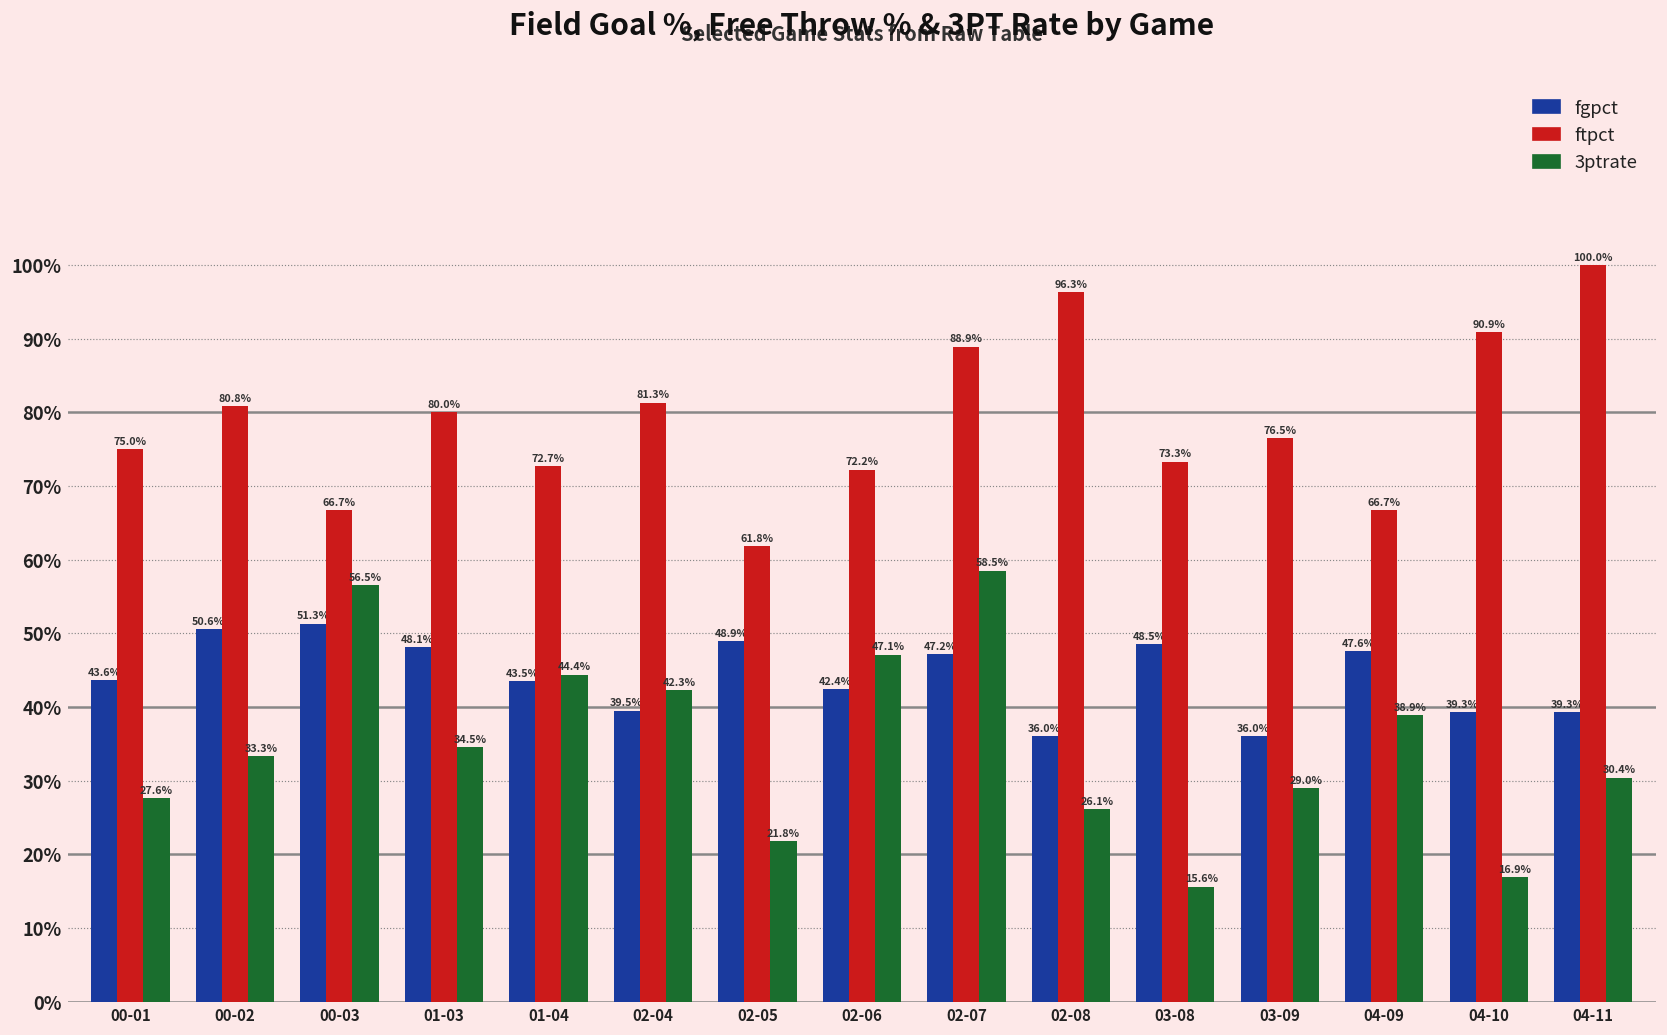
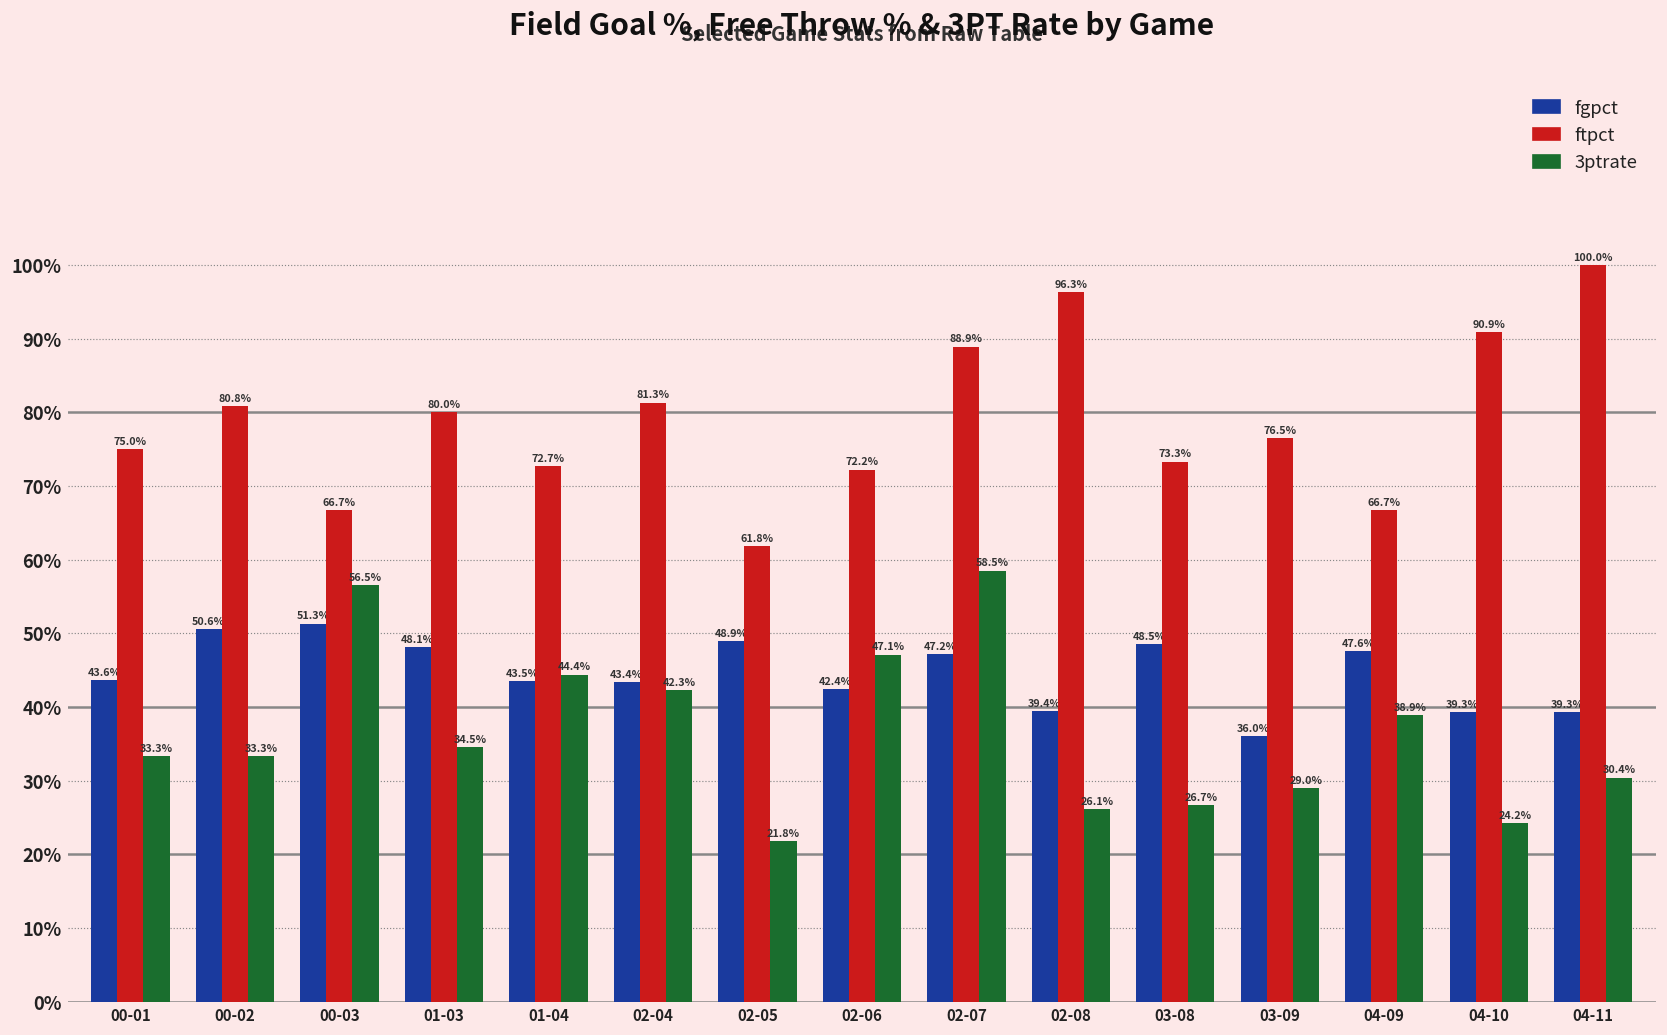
  {
    "fgpct": {
      "00-01": "43.6%",
      "00-02": "50.6%",
      "00-03": "51.3%",
      "01-03": "48.1%",
      "01-04": "43.5%",
-     "02-04": "39.5%",
+     "02-04": "43.4%",
      "02-05": "48.9%",
      "02-06": "42.4%",
      "02-07": "47.2%",
-     "02-08": "36.0%",
+     "02-08": "39.4%",
      "03-08": "48.5%",
      "03-09": "36.0%",
      "04-09": "47.6%",
      "04-10": "39.3%",
      "04-11": "39.3%"
    },
    "ftpct": {
      "00-01": "75.0%",
      "00-02": "80.8%",
      "00-03": "66.7%",
      "01-03": "80.0%",
      "01-04": "72.7%",
      "02-04": "81.3%",
      "02-05": "61.8%",
      "02-06": "72.2%",
      "02-07": "88.9%",
      "02-08": "96.3%",
      "03-08": "73.3%",
      "03-09": "76.5%",
      "04-09": "66.7%",
      "04-10": "90.9%",
      "04-11": "100.0%"
    },
    "3ptrate": {
-     "00-01": "27.6%",
+     "00-01": "33.3%",
      "00-02": "33.3%",
      "00-03": "56.5%",
      "01-03": "34.5%",
      "01-04": "44.4%",
      "02-04": "42.3%",
      "02-05": "21.8%",
      "02-06": "47.1%",
      "02-07": "58.5%",
      "02-08": "26.1%",
-     "03-08": "15.6%",
+     "03-08": "26.7%",
      "03-09": "29.0%",
      "04-09": "38.9%",
-     "04-10": "16.9%",
+     "04-10": "24.2%",
      "04-11": "30.4%"
    }
  }
